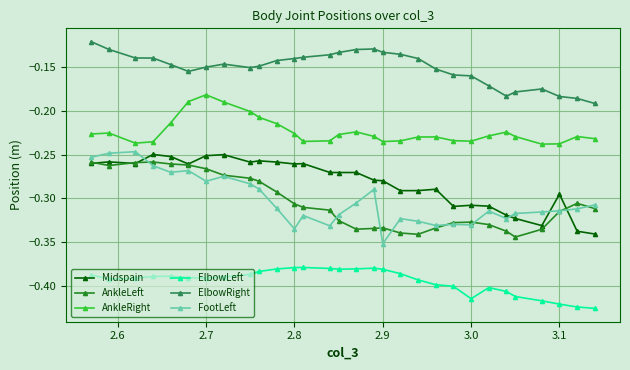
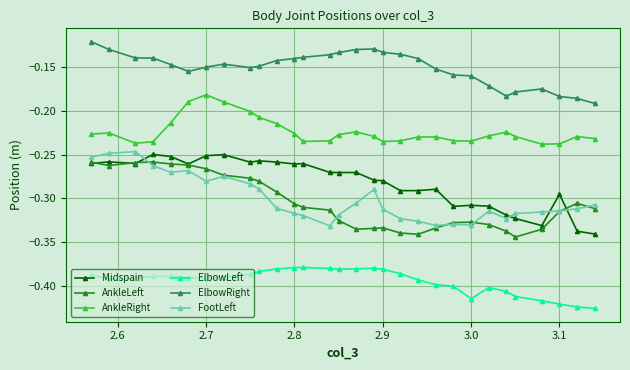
  {
    "Midspain": {
      "2.7": -0.25,
      "2.8": -0.26,
      "2.9": -0.28,
      "3.0": -0.31,
      "3.1": -0.30
    },
    "AnkleRight": {
      "2.7": -0.18,
      "2.8": -0.23,
      "2.9": -0.24,
      "3.0": -0.23,
      "3.1": -0.24
    },
    "ElbowLeft": {
      "2.8": -0.38,
      "2.9": -0.38,
      "3.0": -0.41,
      "3.1": -0.42
    },
    "FootLeft": {
      "2.7": -0.28,
-     "2.8": -0.33,
-     "2.9": -0.35,
+     "2.8": -0.32,
+     "2.9": -0.31,
      "3.0": -0.33
    }
  }
